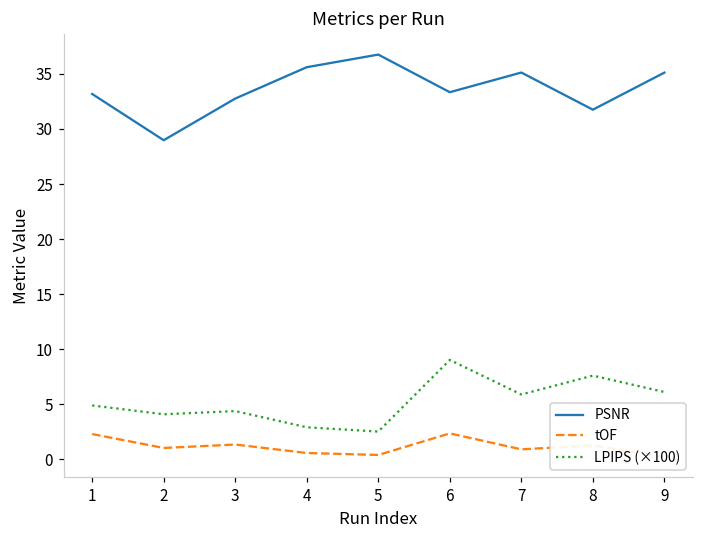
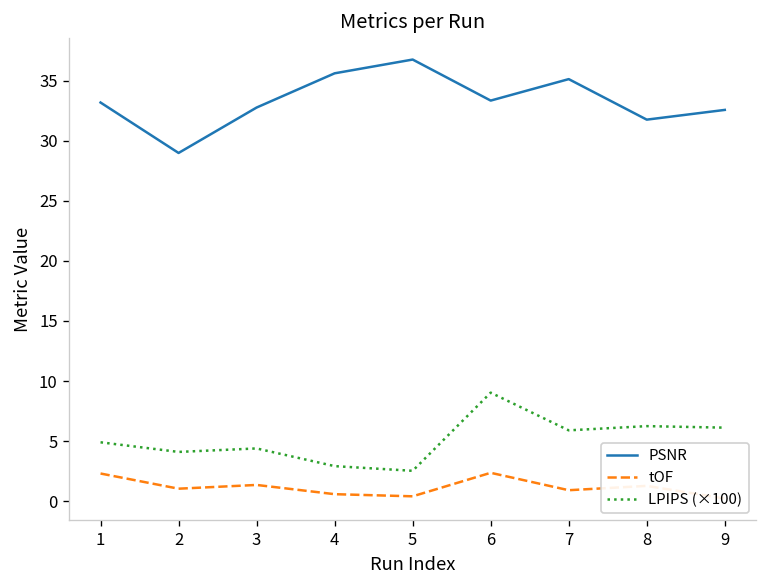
  {
    "PSNR": {
      "1": 33.2,
      "2": 29.0,
      "3": 32.8,
      "4": 35.6,
      "5": 36.8,
      "6": 33.3,
      "7": 35.1,
      "8": 31.8,
-     "9": 35.1
+     "9": 32.6
    },
    "tOF": {
      "1": 2.3,
      "2": 1.0,
      "3": 1.4,
      "4": 0.6,
      "5": 0.4,
      "6": 2.4,
      "7": 0.9
    },
    "LPIPS (×100)": {
      "1": 4.9,
      "2": 4.1,
      "3": 4.4,
      "4": 2.9,
      "5": 2.5,
      "6": 9.0,
      "7": 5.9,
-     "8": 7.6,
+     "8": 6.3,
      "9": 6.1
    }
  }
